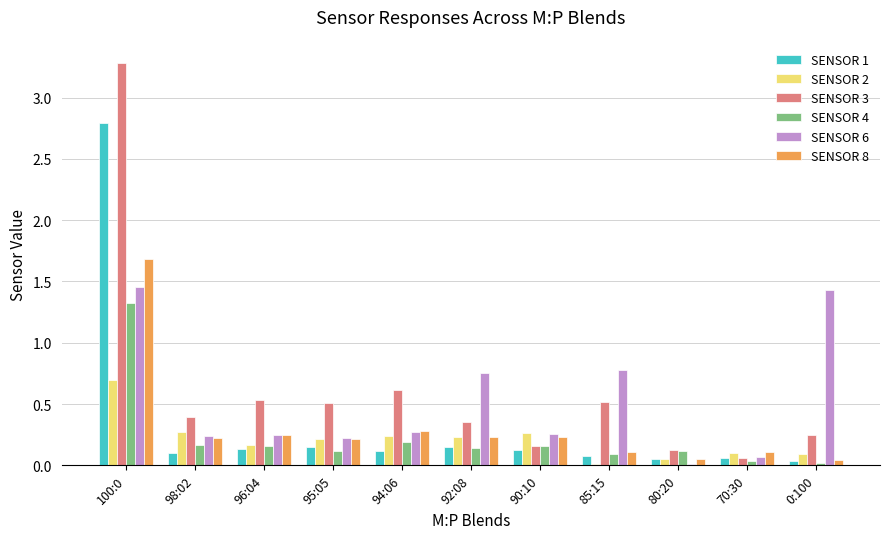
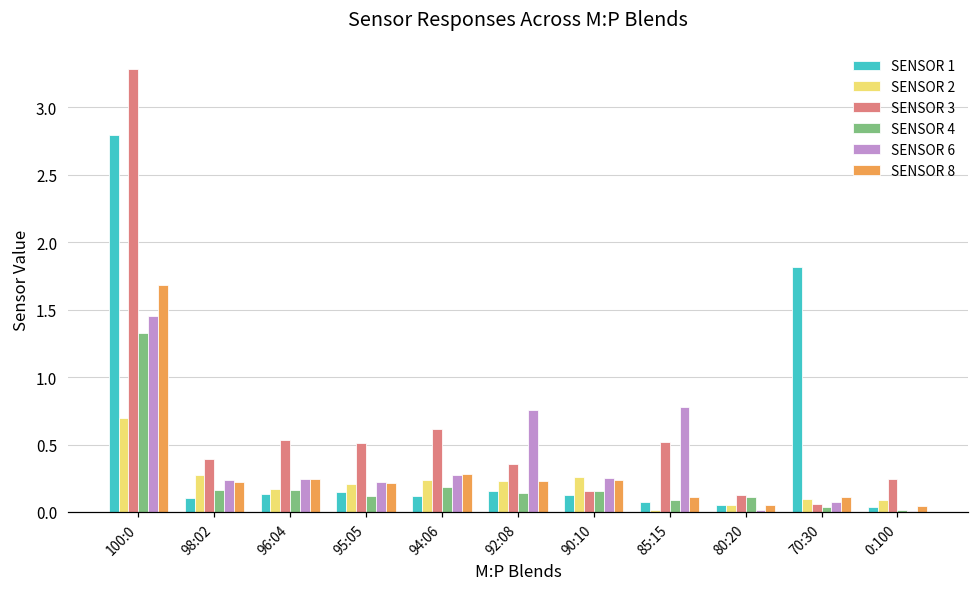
  {
    "SENSOR 1": {
      "100:0": 2.79,
      "98:02": 0.10,
      "96:04": 0.13,
      "95:05": 0.15,
      "94:06": 0.12,
      "92:08": 0.15,
      "90:10": 0.13,
      "85:15": 0.08,
      "80:20": 0.05,
-     "70:30": 0.06,
+     "70:30": 1.82,
      "0:100": 0.04
    },
    "SENSOR 2": {
      "100:0": 0.70,
      "98:02": 0.27,
      "96:04": 0.17,
      "95:05": 0.21,
      "94:06": 0.24,
      "92:08": 0.23,
      "90:10": 0.26,
      "80:20": 0.05,
      "70:30": 0.10,
      "0:100": 0.09
    },
    "SENSOR 4": {
      "100:0": 1.33,
      "98:02": 0.17,
      "96:04": 0.16,
      "95:05": 0.12,
      "94:06": 0.19,
      "92:08": 0.14,
      "90:10": 0.15,
      "85:15": 0.09,
      "80:20": 0.11,
      "70:30": 0.03
    },
    "SENSOR 6": {
      "100:0": 1.45,
      "98:02": 0.24,
      "96:04": 0.25,
      "95:05": 0.22,
      "94:06": 0.27,
      "92:08": 0.75,
      "90:10": 0.25,
      "85:15": 0.78,
      "70:30": 0.07,
-     "0:100": 1.43
+     "0:100": 0.01
    }
  }
